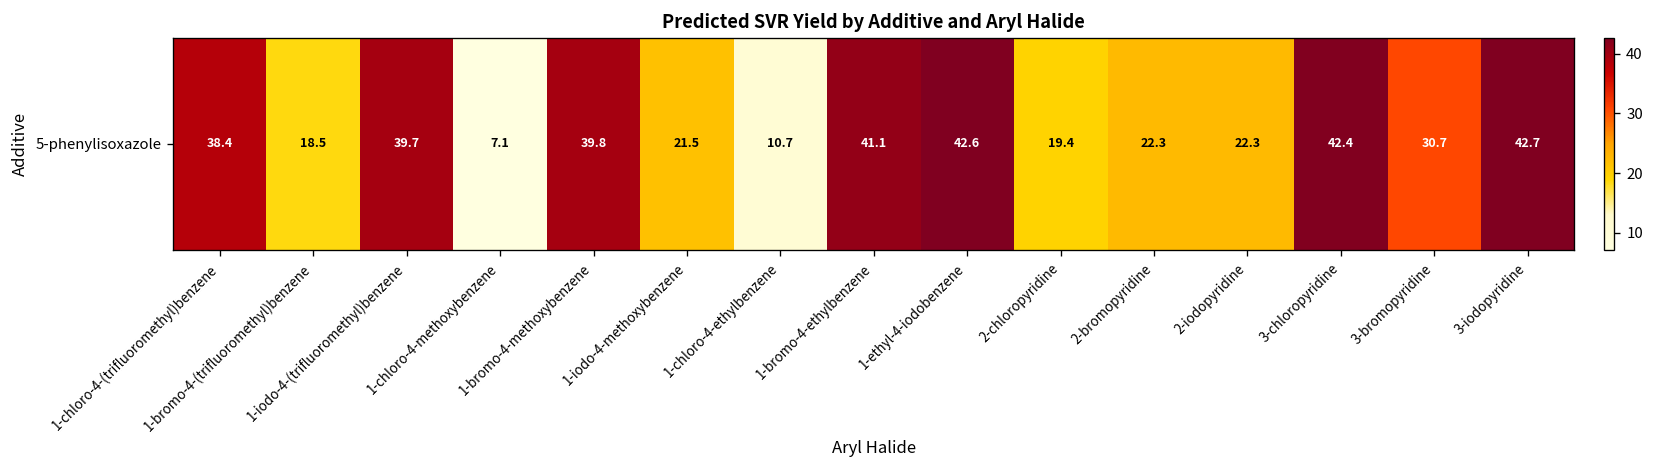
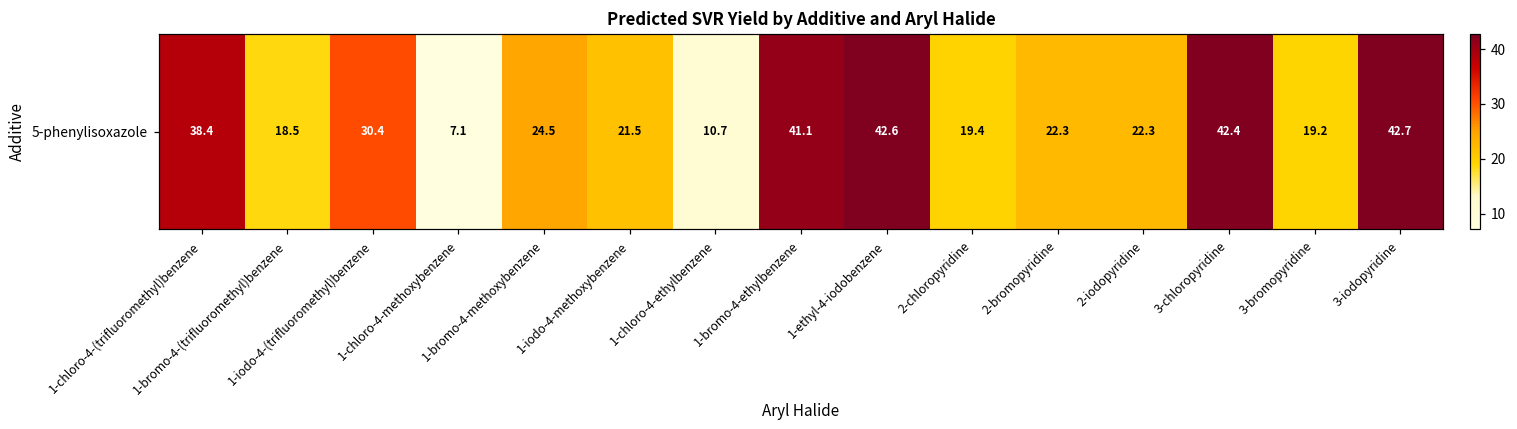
  {
    "5-phenylisoxazole": {
      "1-chloro-4-(trifluoromethyl)benzene": 38.4,
      "1-bromo-4-(trifluoromethyl)benzene": 18.5,
-     "1-iodo-4-(trifluoromethyl)benzene": 39.7,
+     "1-iodo-4-(trifluoromethyl)benzene": 30.4,
      "1-chloro-4-methoxybenzene": 7.1,
-     "1-bromo-4-methoxybenzene": 39.8,
+     "1-bromo-4-methoxybenzene": 24.5,
      "1-iodo-4-methoxybenzene": 21.5,
      "1-chloro-4-ethylbenzene": 10.7,
      "1-bromo-4-ethylbenzene": 41.1,
      "1-ethyl-4-iodobenzene": 42.6,
      "2-chloropyridine": 19.4,
      "2-bromopyridine": 22.3,
      "2-iodopyridine": 22.3,
      "3-chloropyridine": 42.4,
-     "3-bromopyridine": 30.7,
+     "3-bromopyridine": 19.2,
      "3-iodopyridine": 42.7
    }
  }
